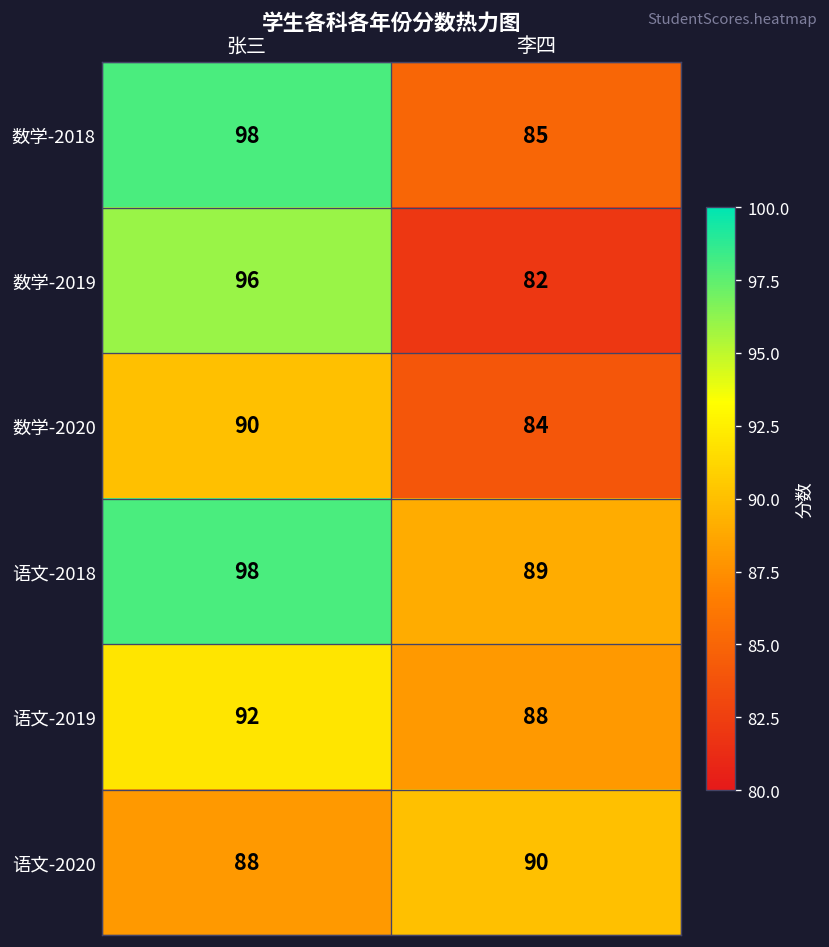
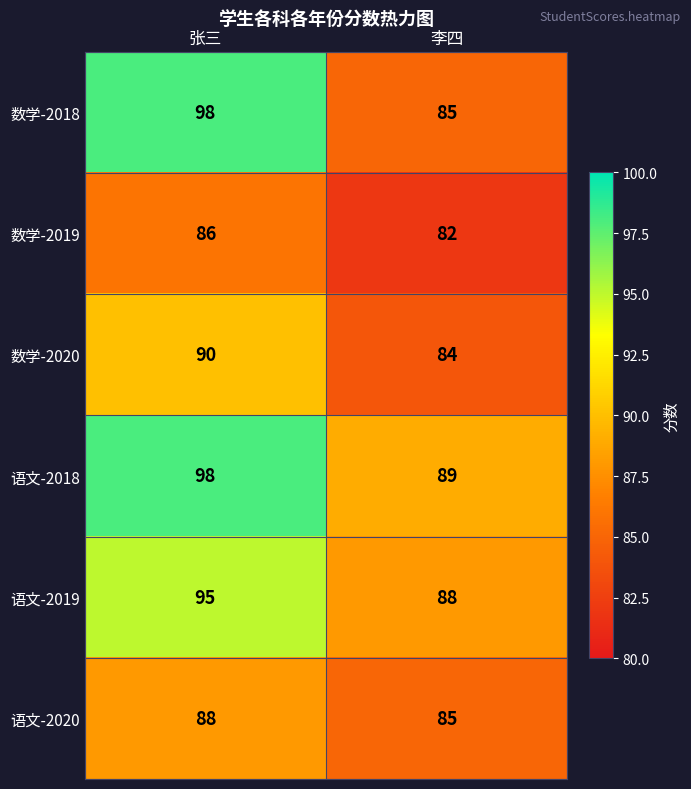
  {
    "数学-2018": {
      "张三": 98,
      "李四": 85
    },
    "数学-2019": {
-     "张三": 96,
+     "张三": 86,
      "李四": 82
    },
    "数学-2020": {
      "张三": 90,
      "李四": 84
    },
    "语文-2018": {
      "张三": 98,
      "李四": 89
    },
    "语文-2019": {
-     "张三": 92,
+     "张三": 95,
      "李四": 88
    },
    "语文-2020": {
      "张三": 88,
-     "李四": 90
+     "李四": 85
    }
  }
